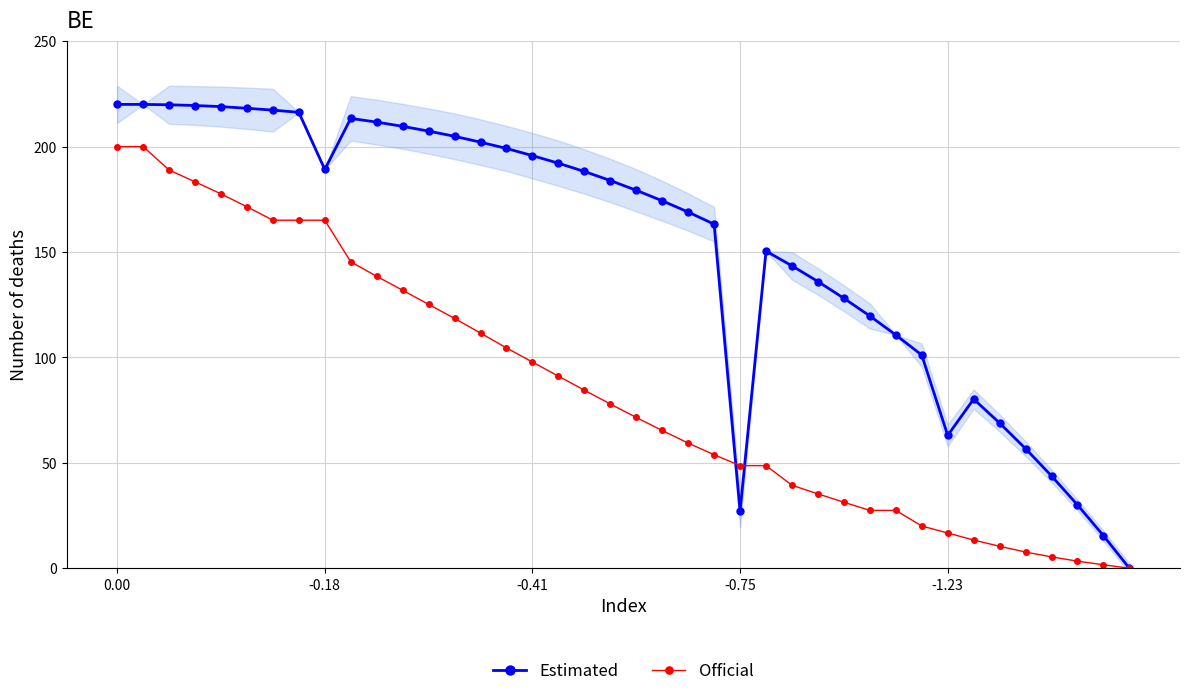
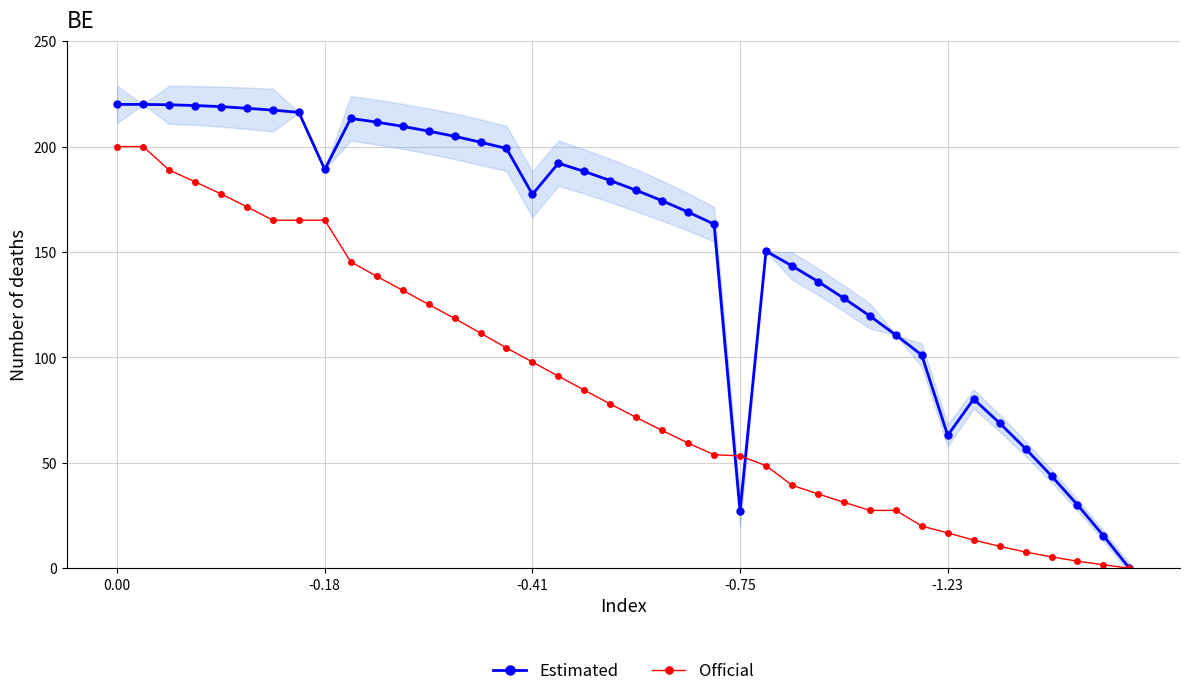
  {
    "Estimated": {
      "0.00": 220,
-     "-0.41": 196,
+     "-0.41": 177,
      "-0.75": 27,
      "-1.23": 63
    },
    "Official": {
      "0.00": 200,
      "-0.18": 165,
      "-0.41": 98,
-     "-0.75": 49,
+     "-0.75": 53,
      "-1.23": 17
    }
  }
